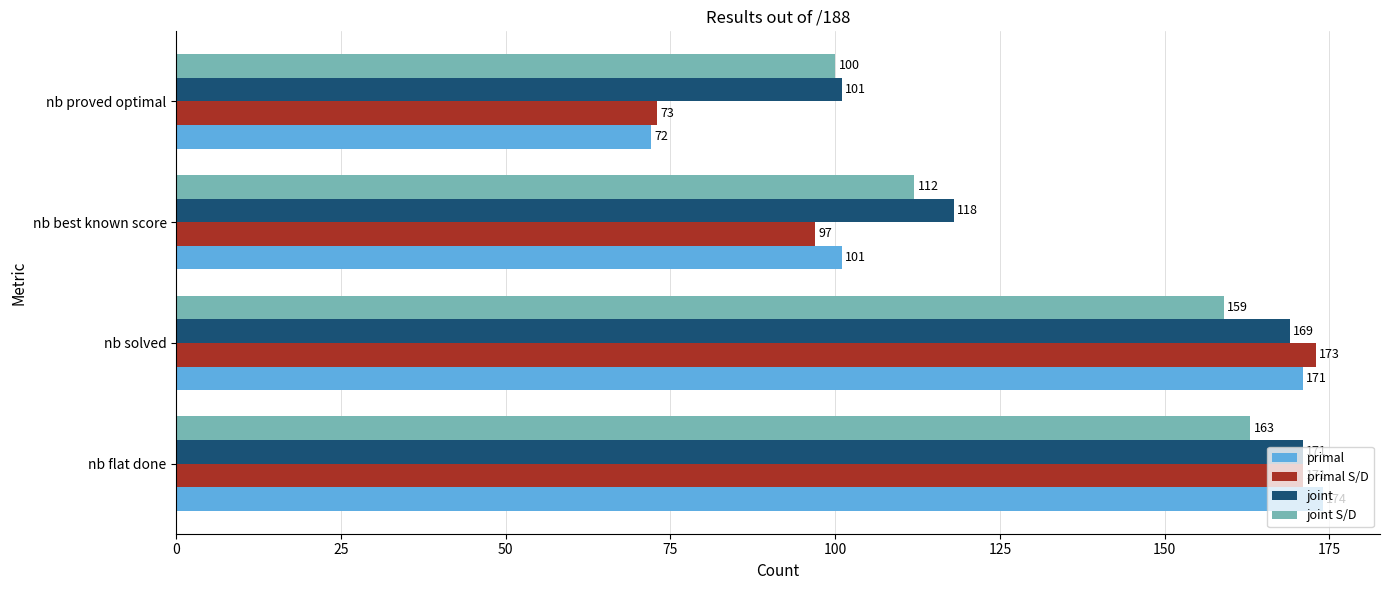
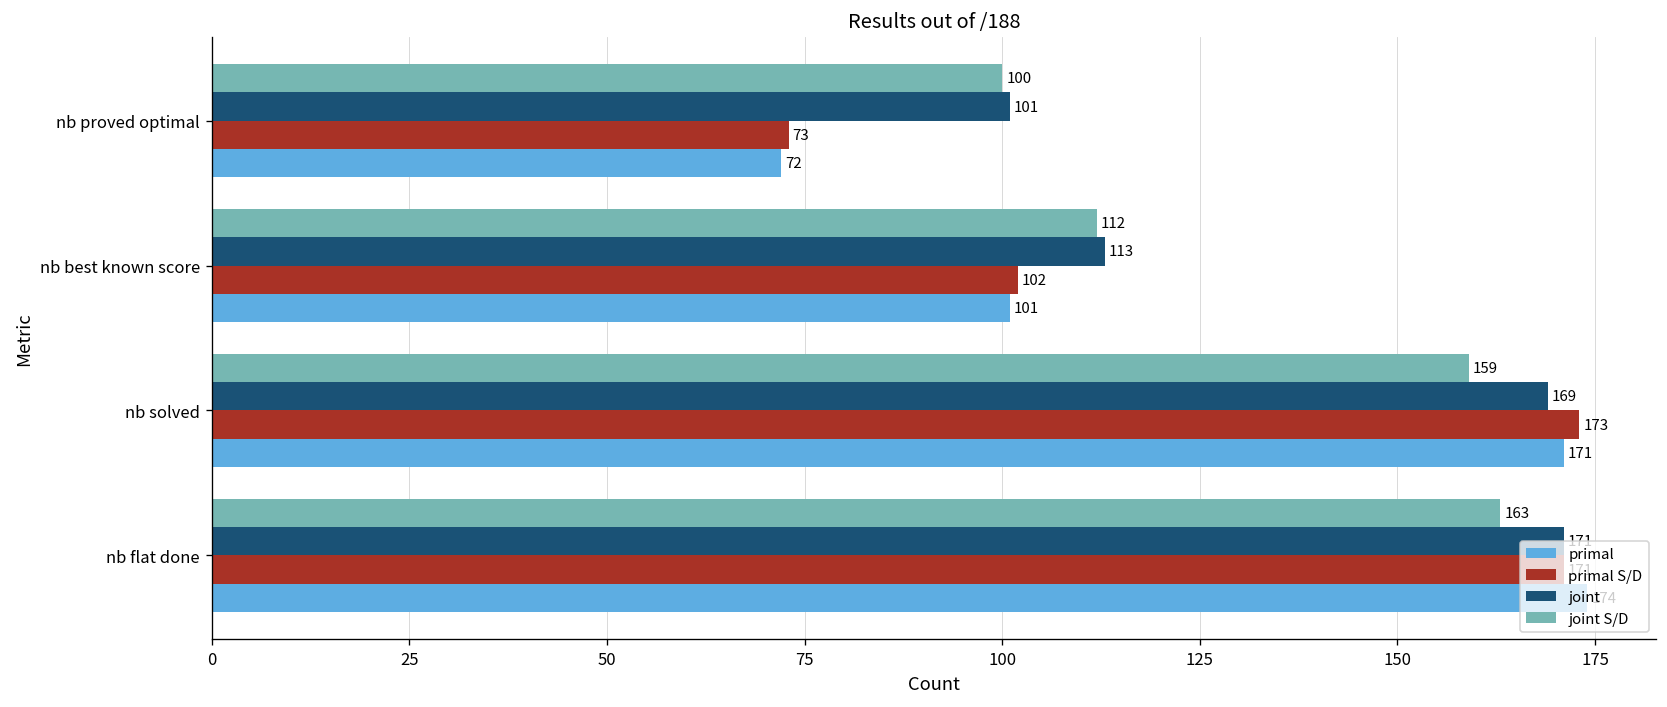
  {
    "primal S/D": {
      "nb proved optimal": 73,
-     "nb best known score": 97,
+     "nb best known score": 102,
      "nb solved": 173
    },
    "joint": {
      "nb proved optimal": 101,
-     "nb best known score": 118,
+     "nb best known score": 113,
      "nb solved": 169
    }
  }
